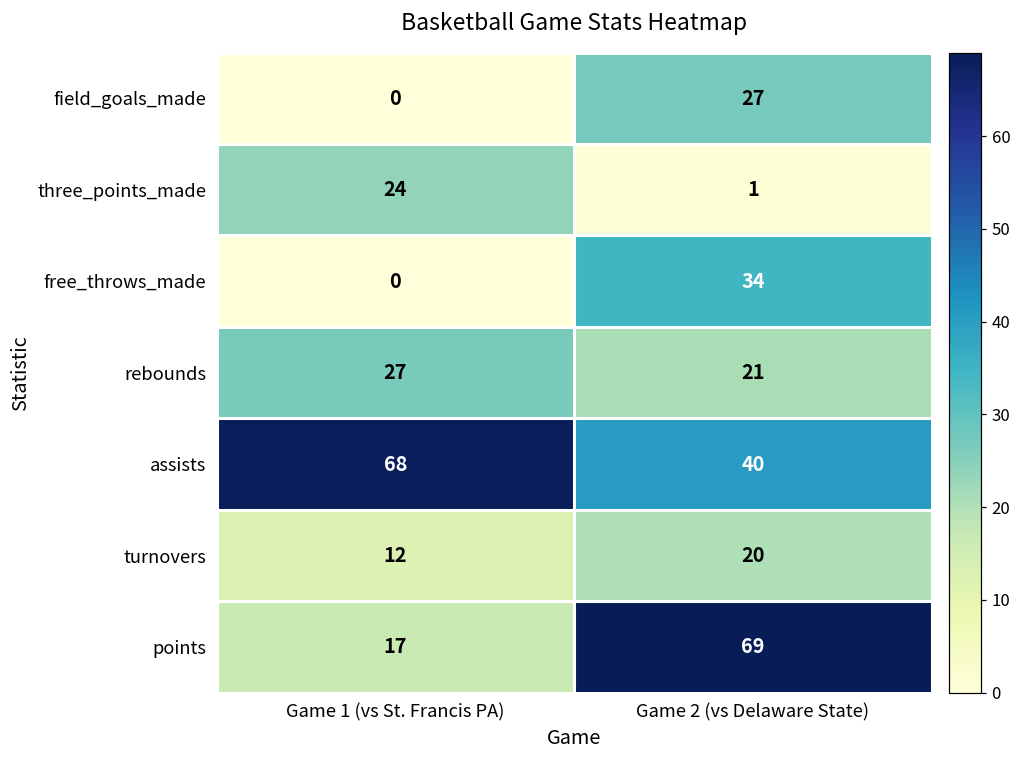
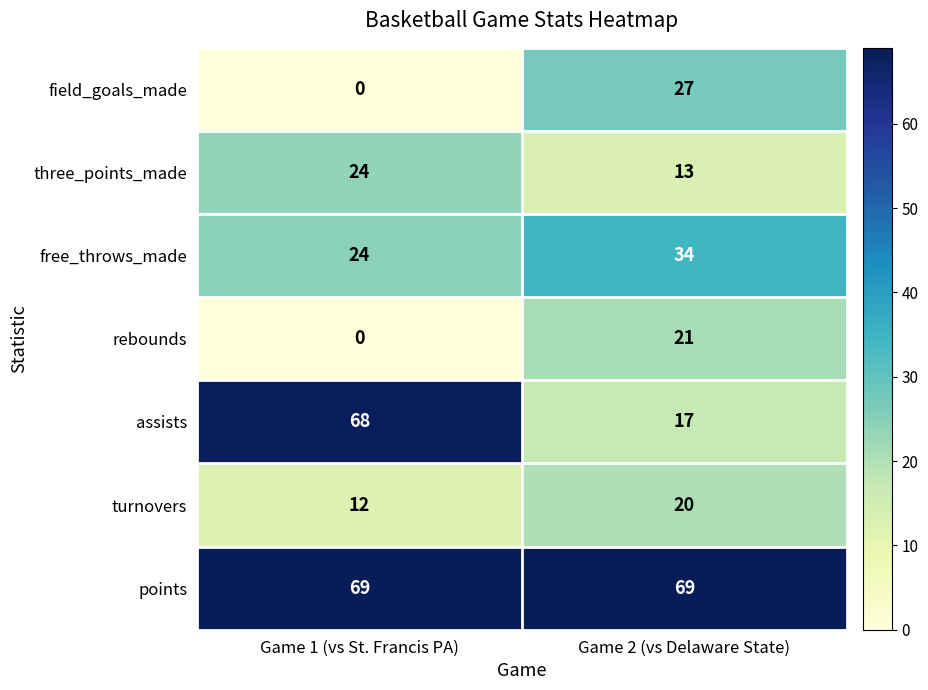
  {
    "field_goals_made": {
      "Game 1 (vs St. Francis PA)": 0,
      "Game 2 (vs Delaware State)": 27
    },
    "three_points_made": {
      "Game 1 (vs St. Francis PA)": 24,
-     "Game 2 (vs Delaware State)": 1
+     "Game 2 (vs Delaware State)": 13
    },
    "free_throws_made": {
-     "Game 1 (vs St. Francis PA)": 0,
+     "Game 1 (vs St. Francis PA)": 24,
      "Game 2 (vs Delaware State)": 34
    },
    "rebounds": {
-     "Game 1 (vs St. Francis PA)": 27,
+     "Game 1 (vs St. Francis PA)": 0,
      "Game 2 (vs Delaware State)": 21
    },
    "assists": {
      "Game 1 (vs St. Francis PA)": 68,
-     "Game 2 (vs Delaware State)": 40
+     "Game 2 (vs Delaware State)": 17
    },
    "turnovers": {
      "Game 1 (vs St. Francis PA)": 12,
      "Game 2 (vs Delaware State)": 20
    },
    "points": {
-     "Game 1 (vs St. Francis PA)": 17,
+     "Game 1 (vs St. Francis PA)": 69,
      "Game 2 (vs Delaware State)": 69
    }
  }
